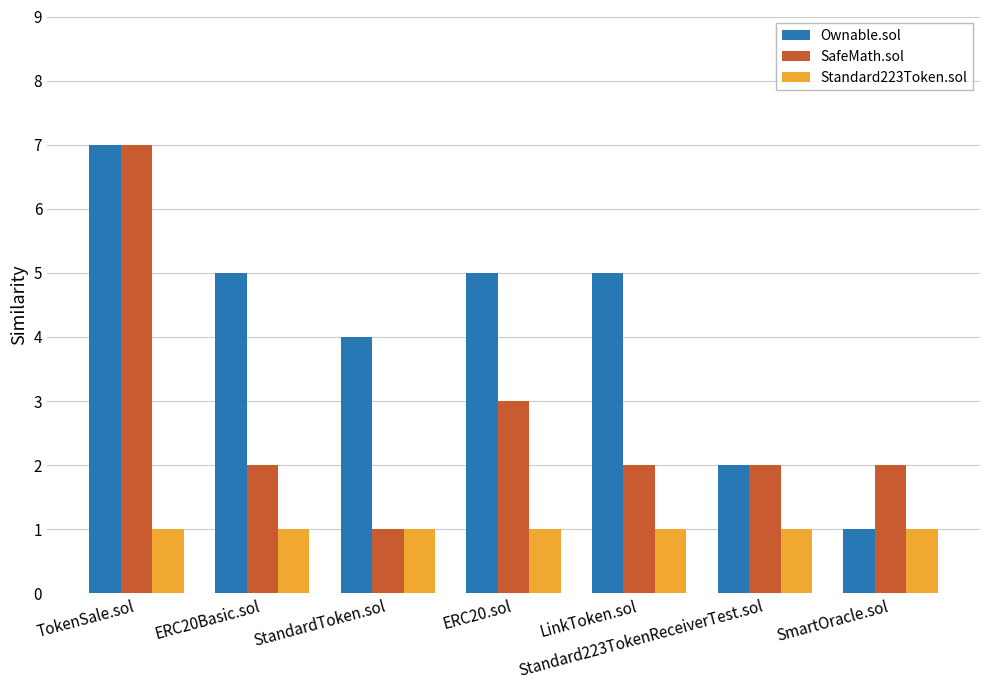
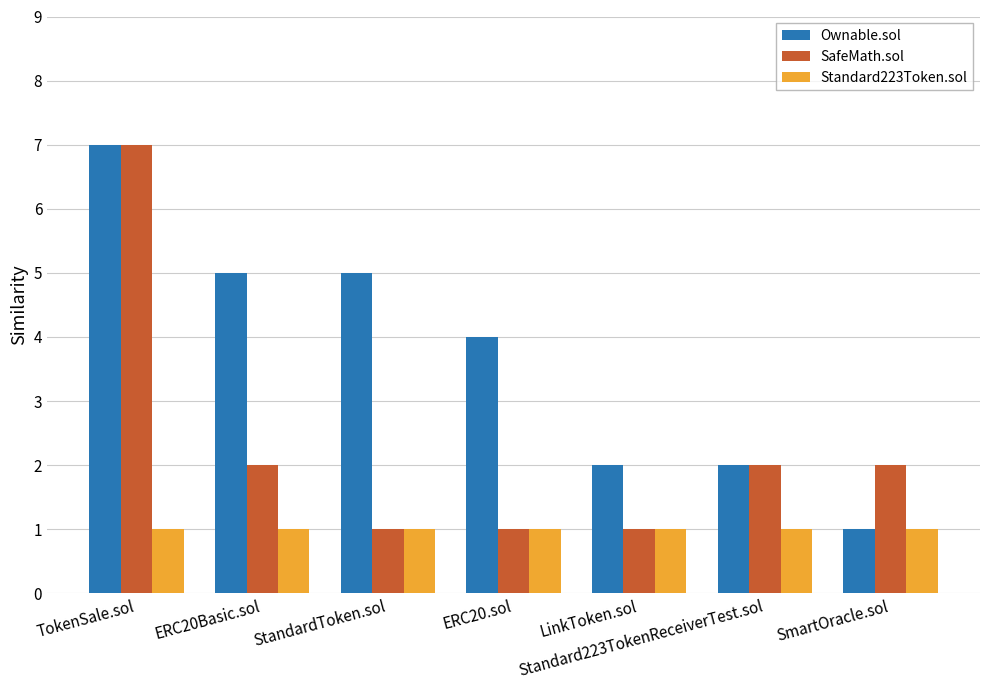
  {
    "Ownable.sol": {
      "TokenSale.sol": 7,
      "ERC20Basic.sol": 5,
-     "StandardToken.sol": 4,
-     "ERC20.sol": 5,
-     "LinkToken.sol": 5,
+     "StandardToken.sol": 5,
+     "ERC20.sol": 4,
+     "LinkToken.sol": 2,
      "Standard223TokenReceiverTest.sol": 2,
      "SmartOracle.sol": 1
    },
    "SafeMath.sol": {
      "TokenSale.sol": 7,
      "ERC20Basic.sol": 2,
      "StandardToken.sol": 1,
-     "ERC20.sol": 3,
-     "LinkToken.sol": 2,
+     "ERC20.sol": 1,
+     "LinkToken.sol": 1,
      "Standard223TokenReceiverTest.sol": 2,
      "SmartOracle.sol": 2
    },
    "Standard223Token.sol": {
      "TokenSale.sol": 1,
      "ERC20Basic.sol": 1,
      "StandardToken.sol": 1,
      "ERC20.sol": 1,
      "LinkToken.sol": 1,
      "Standard223TokenReceiverTest.sol": 1,
      "SmartOracle.sol": 1
    }
  }
